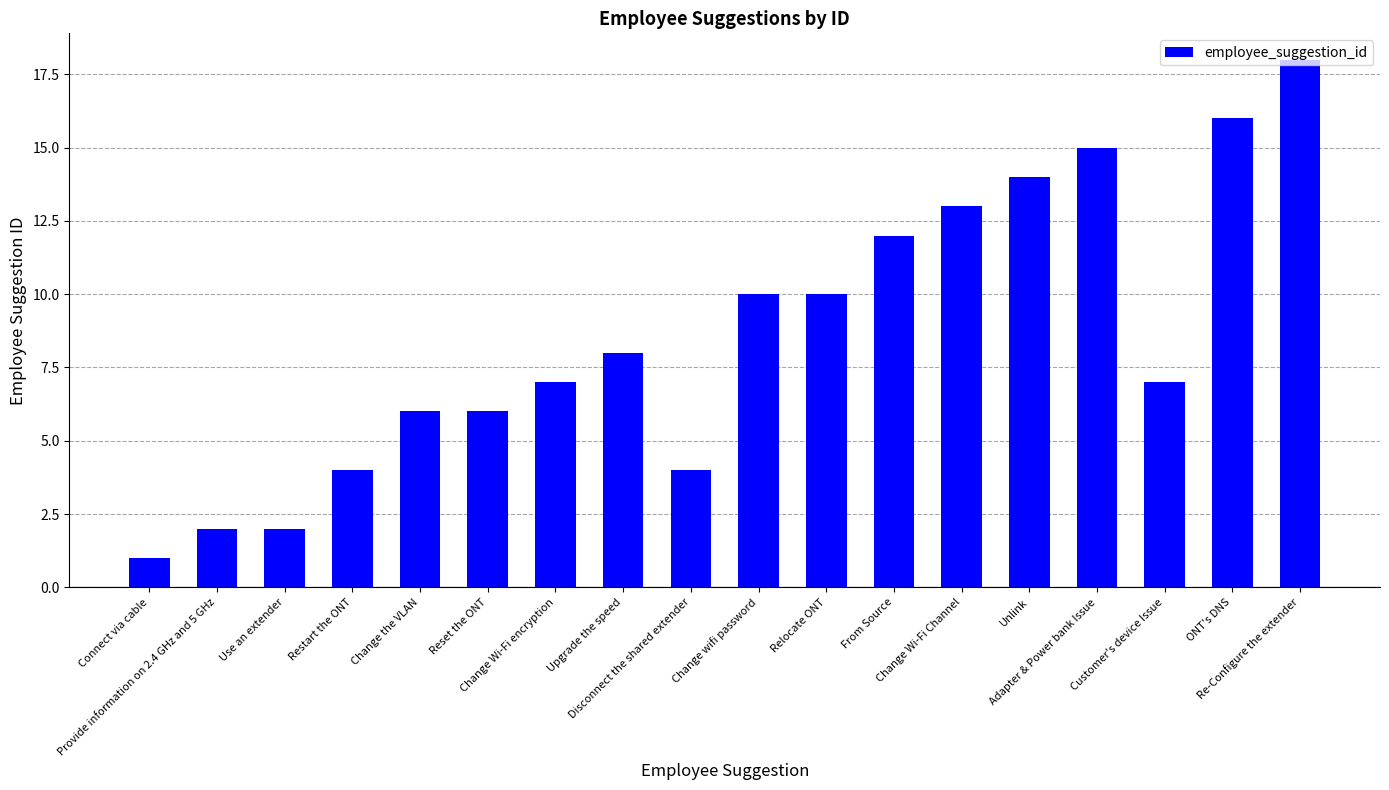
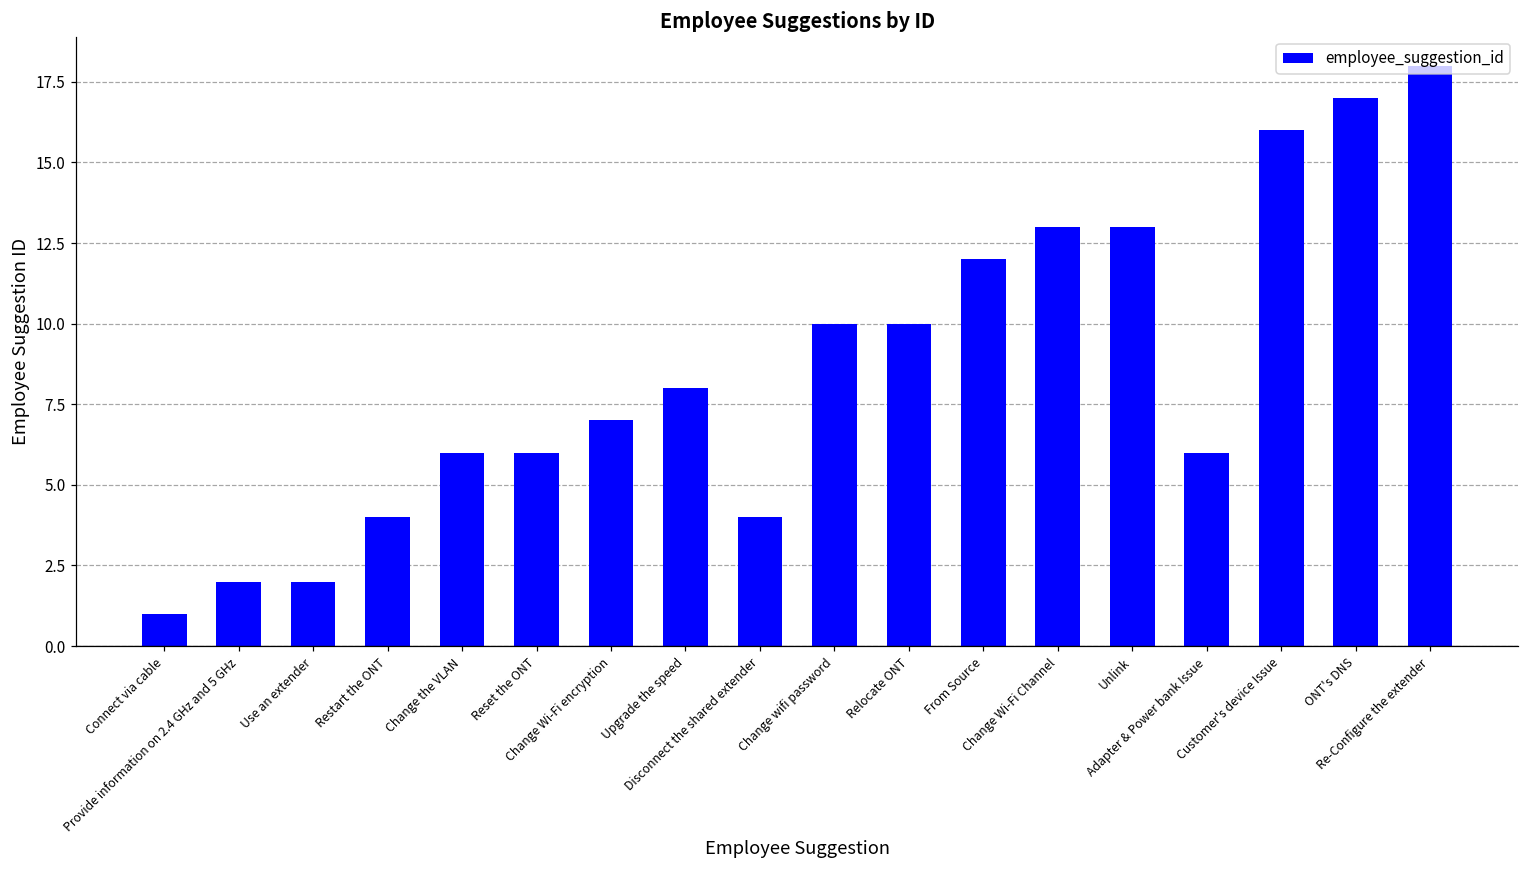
  {
    "Connect via cable": 1,
    "Provide information on 2.4 GHz and 5 GHz": 2,
    "Use an extender": 2,
    "Restart the ONT": 4,
    "Change the VLAN": 6,
    "Reset the ONT": 6,
    "Change Wi-Fi encryption": 7,
    "Upgrade the speed": 8,
    "Disconnect the shared extender": 4,
    "Change wifi password": 10,
    "Relocate ONT": 10,
    "From Source": 12,
    "Change Wi-Fi Channel": 13,
-   "Unlink": 14,
-   "Adapter & Power bank Issue": 15,
-   "Customer's device Issue": 7,
-   "ONT's DNS": 16
+   "Unlink": 13,
+   "Adapter & Power bank Issue": 6,
+   "Customer's device Issue": 16,
+   "ONT's DNS": 17
  }
